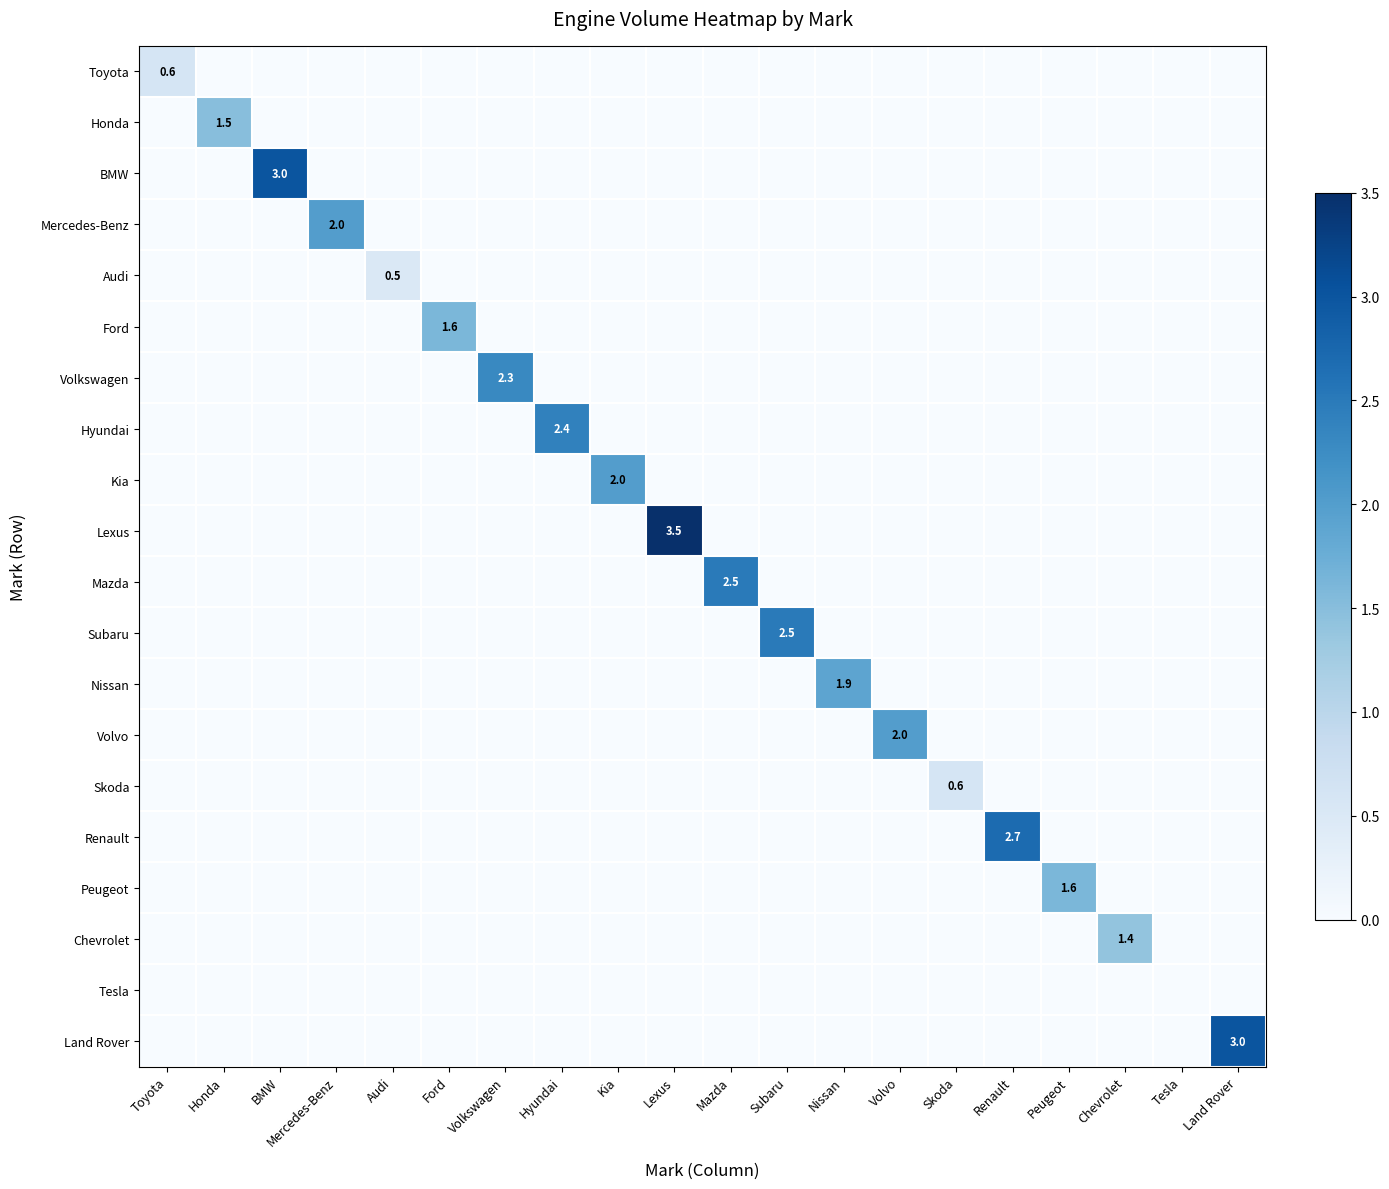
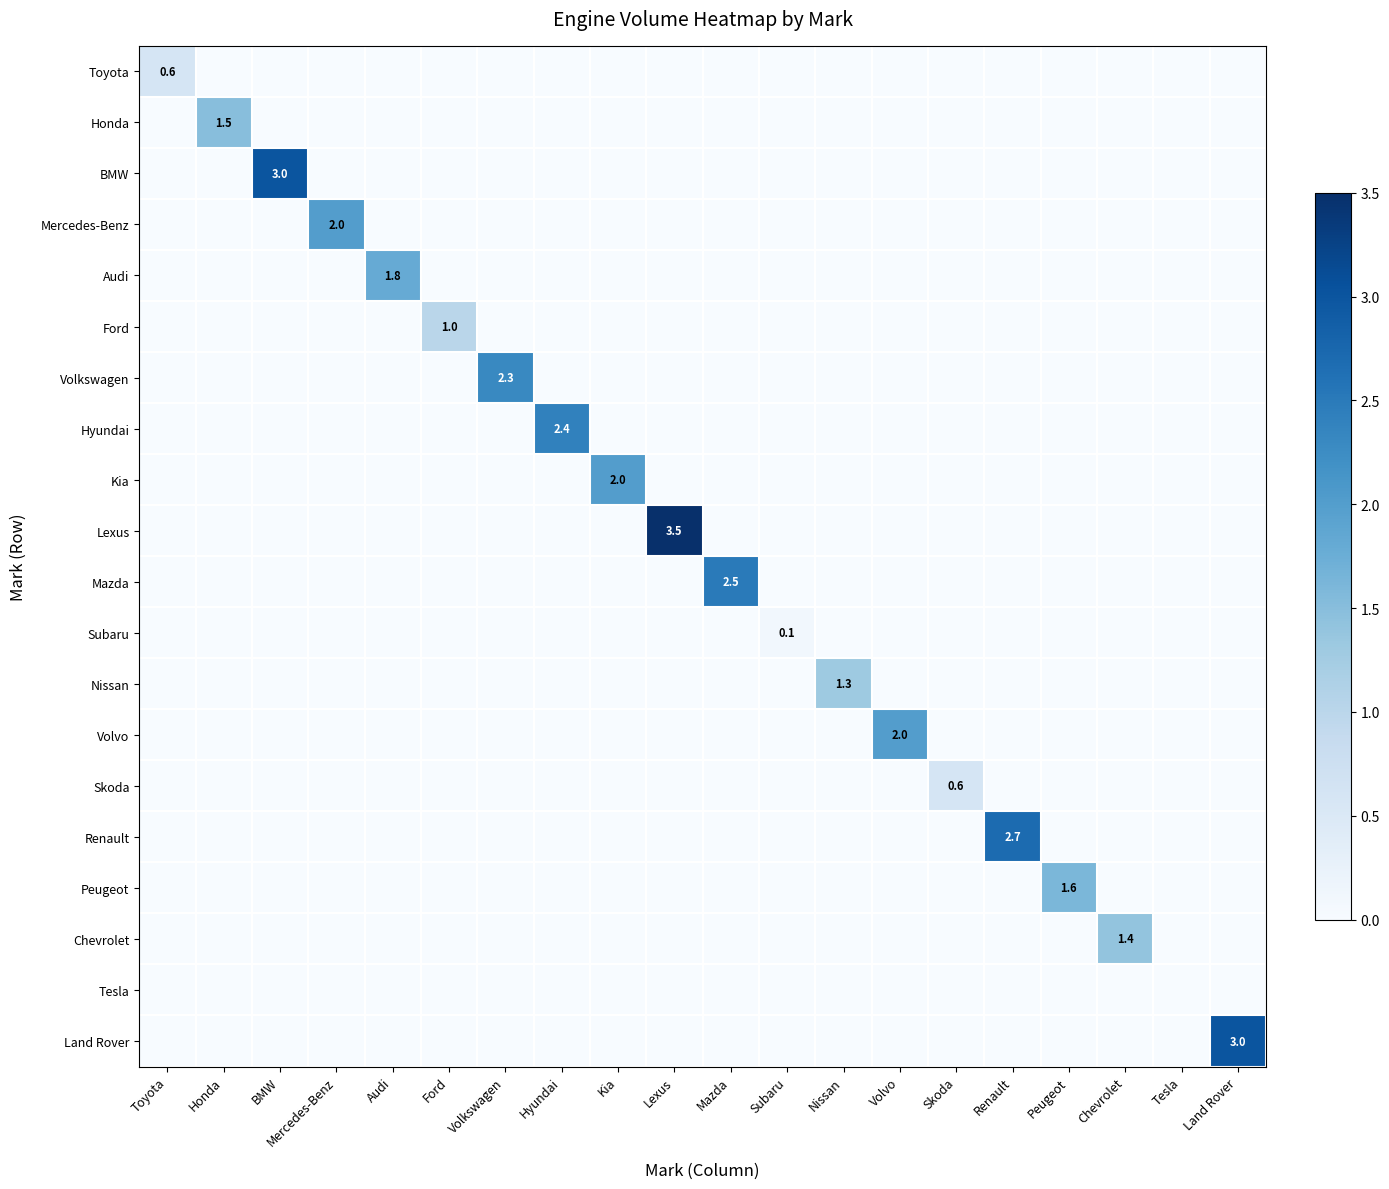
  {
    "Toyota": {
      "Toyota": 0.6
    },
    "Honda": {
      "Honda": 1.5
    },
    "BMW": {
      "BMW": 3.0
    },
    "Mercedes-Benz": {
      "Mercedes-Benz": 2.0
    },
    "Audi": {
-     "Audi": 0.5
+     "Audi": 1.8
    },
    "Ford": {
-     "Ford": 1.6
+     "Ford": 1.0
    },
    "Volkswagen": {
      "Volkswagen": 2.3
    },
    "Hyundai": {
      "Hyundai": 2.4
    },
    "Kia": {
      "Kia": 2.0
    },
    "Lexus": {
      "Lexus": 3.5
    },
    "Mazda": {
      "Mazda": 2.5
    },
    "Subaru": {
-     "Subaru": 2.5
+     "Subaru": 0.1
    },
    "Nissan": {
-     "Nissan": 1.9
+     "Nissan": 1.3
    },
    "Volvo": {
      "Volvo": 2.0
    },
    "Skoda": {
      "Skoda": 0.6
    },
    "Renault": {
      "Renault": 2.7
    },
    "Peugeot": {
      "Peugeot": 1.6
    },
    "Chevrolet": {
      "Chevrolet": 1.4
    },
    "Land Rover": {
      "Land Rover": 3.0
    }
  }
